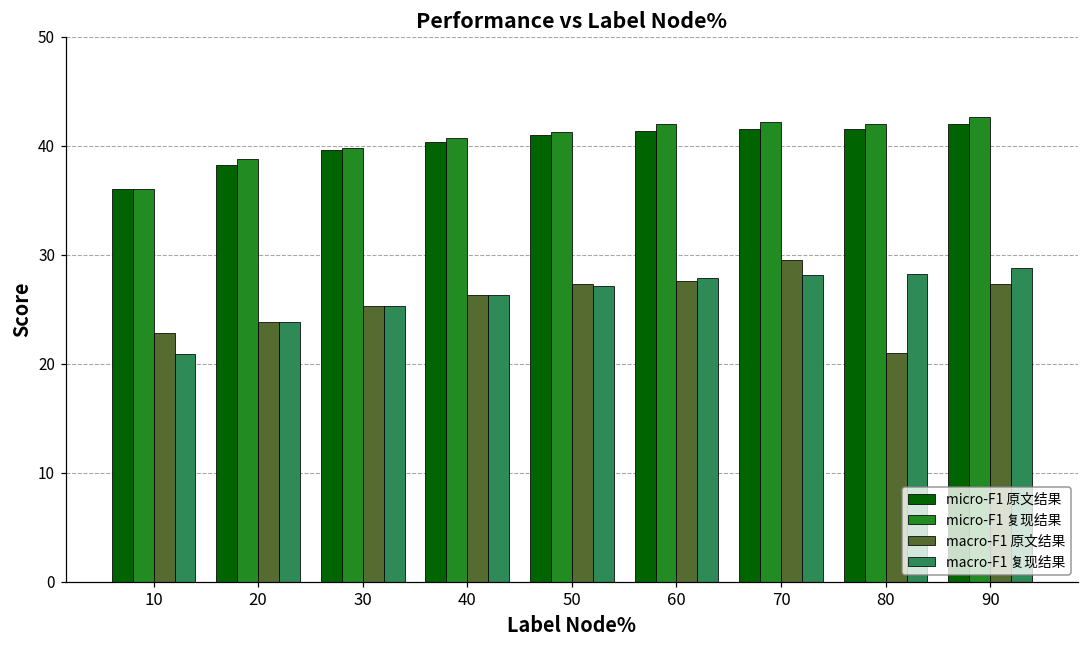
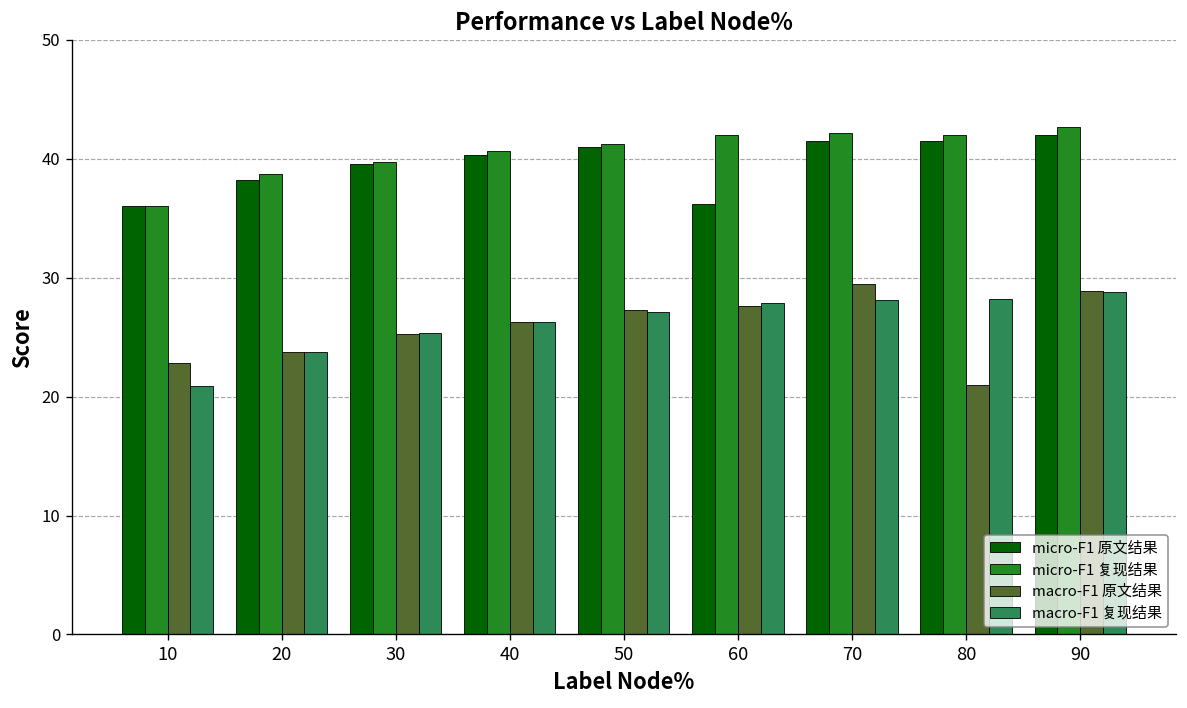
  {
    "micro-F1 原文结果": {
      "10": 36,
      "20": 38,
      "30": 40,
      "40": 40,
      "50": 41,
-     "60": 41,
+     "60": 36,
      "70": 42,
      "80": 42,
      "90": 42
    },
    "macro-F1 原文结果": {
      "10": 23,
      "20": 24,
      "30": 25,
      "40": 26,
      "50": 27,
      "60": 28,
      "70": 30,
      "80": 21,
-     "90": 27
+     "90": 29
    }
  }
